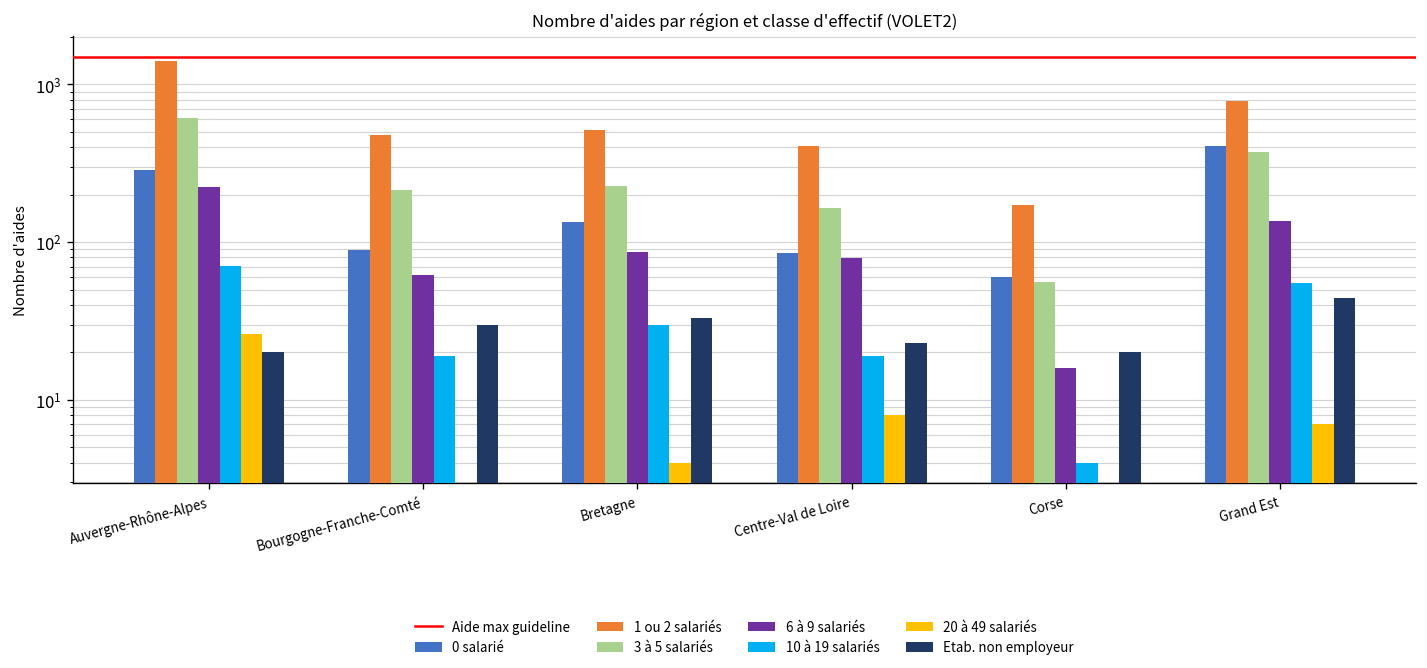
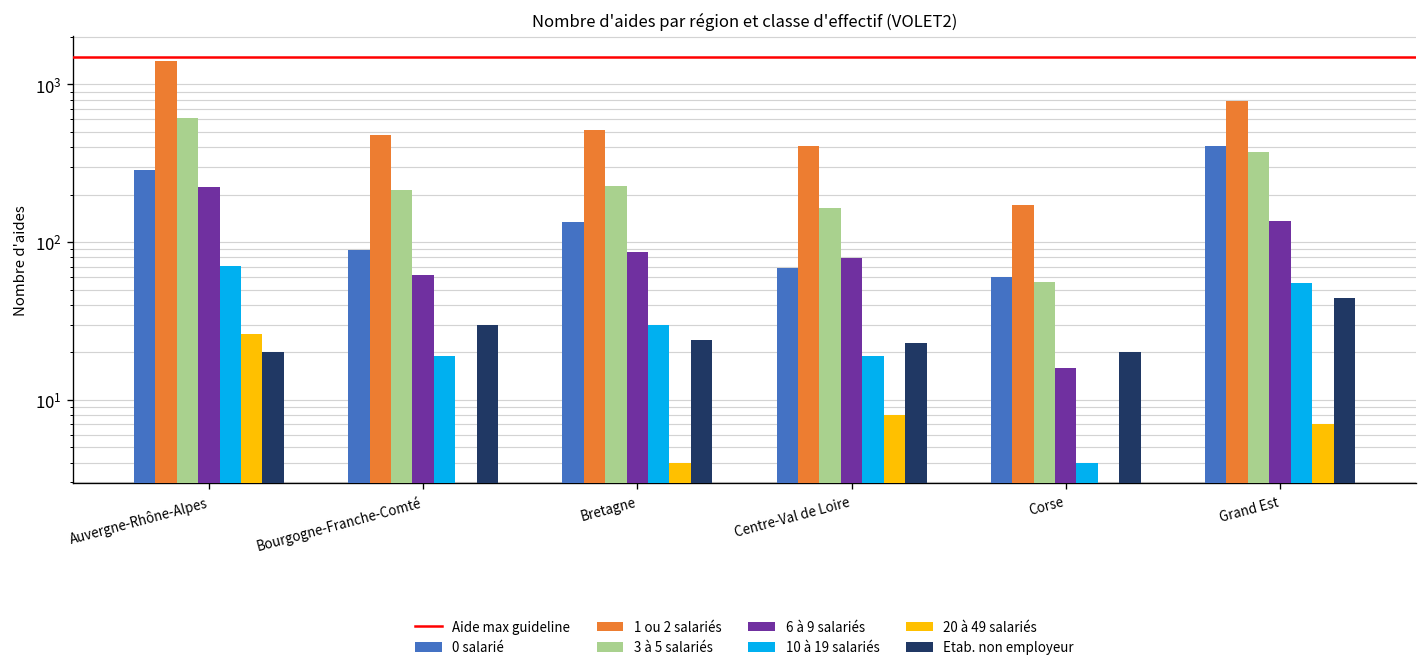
  {
    "0 salarié": {
      "Auvergne-Rhône-Alpes": 290,
      "Bourgogne-Franche-Comté": 90,
      "Bretagne": 130,
-     "Centre-Val de Loire": 90,
+     "Centre-Val de Loire": 70,
      "Corse": 60,
      "Grand Est": 410
    },
    "1 ou 2 salariés": {
      "Auvergne-Rhône-Alpes": 1400,
      "Bourgogne-Franche-Comté": 480,
      "Bretagne": 520,
      "Centre-Val de Loire": 410,
      "Corse": 170,
      "Grand Est": 800
    },
    "3 à 5 salariés": {
      "Auvergne-Rhône-Alpes": 600,
      "Bourgogne-Franche-Comté": 220,
      "Bretagne": 230,
      "Centre-Val de Loire": 170,
      "Corse": 56,
      "Grand Est": 370
    },
    "6 à 9 salariés": {
      "Auvergne-Rhône-Alpes": 220,
      "Bourgogne-Franche-Comté": 60,
      "Bretagne": 90,
      "Centre-Val de Loire": 80,
      "Corse": 16,
      "Grand Est": 140
    },
    "10 à 19 salariés": {
      "Auvergne-Rhône-Alpes": 70,
      "Bourgogne-Franche-Comté": 19,
      "Bretagne": 30,
      "Centre-Val de Loire": 19,
      "Corse": 4,
      "Grand Est": 55
    },
    "Etab. non employeur": {
      "Auvergne-Rhône-Alpes": 20,
      "Bourgogne-Franche-Comté": 30,
-     "Bretagne": 33,
+     "Bretagne": 24,
      "Centre-Val de Loire": 23,
      "Corse": 20,
      "Grand Est": 44
    }
  }
